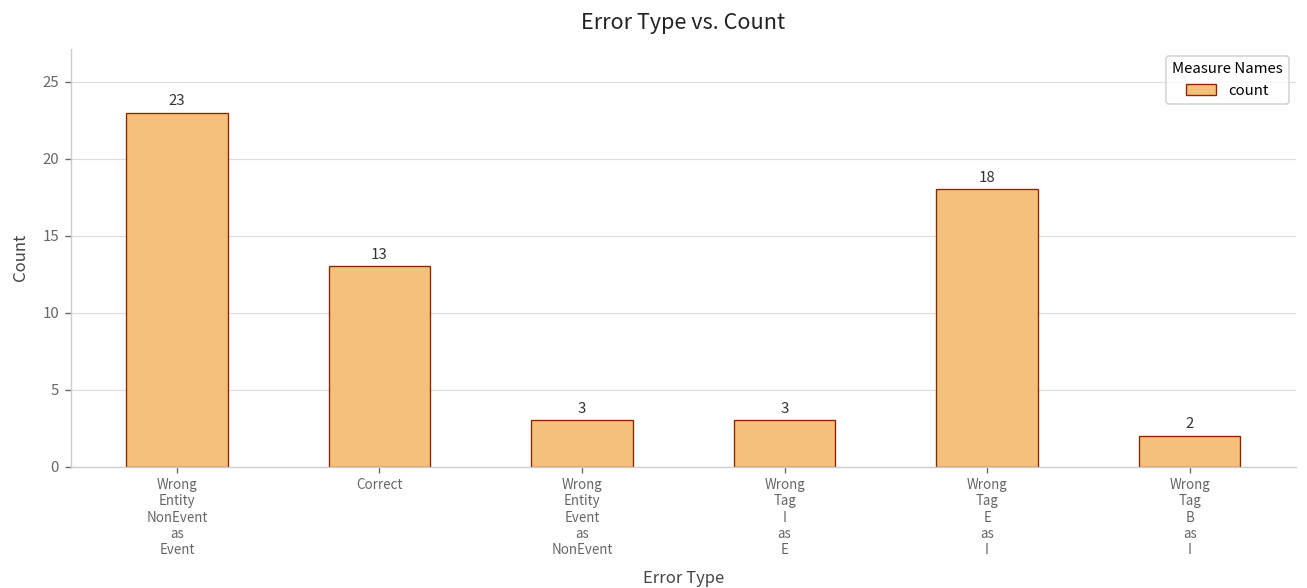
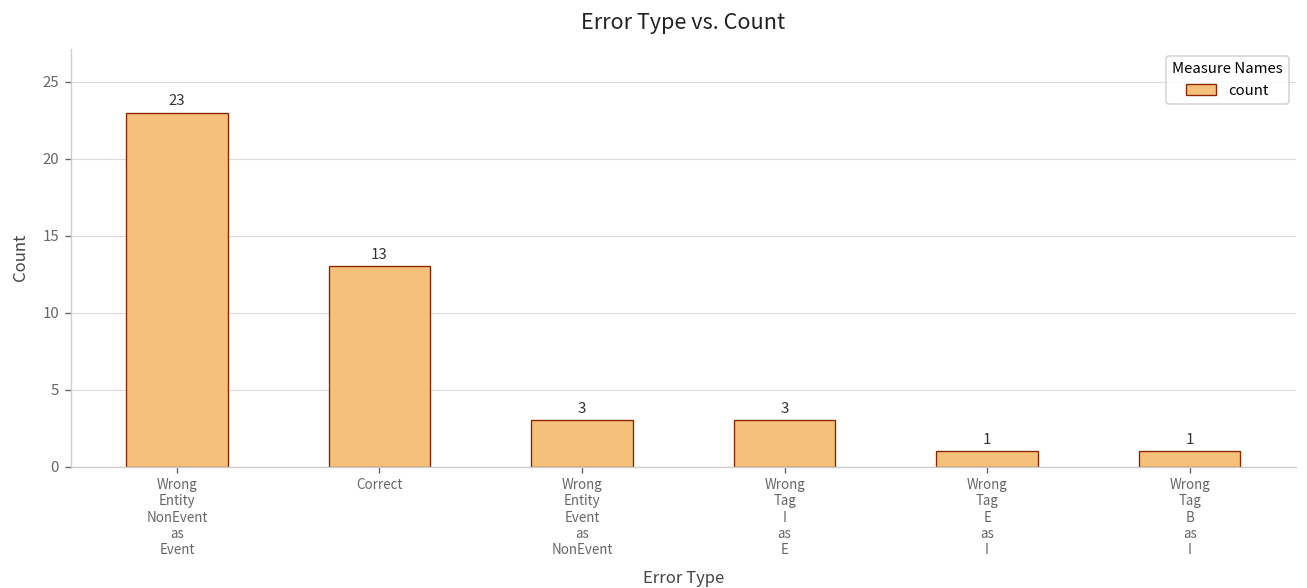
  {
    "Wrong Entity NonEvent as Event": 23,
    "Correct": 13,
    "Wrong Entity Event as NonEvent": 3,
    "Wrong Tag I as E": 3,
-   "Wrong Tag E as I": 18,
-   "Wrong Tag B as I": 2
+   "Wrong Tag E as I": 1,
+   "Wrong Tag B as I": 1
  }
